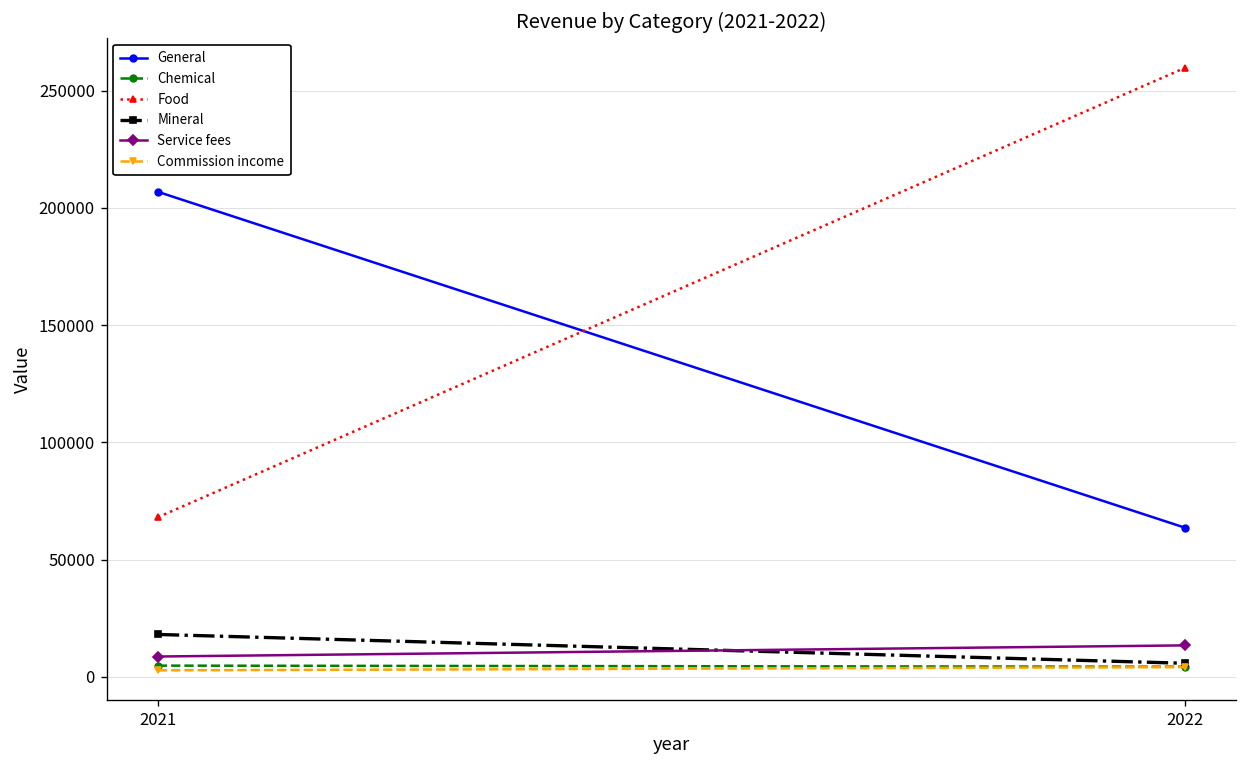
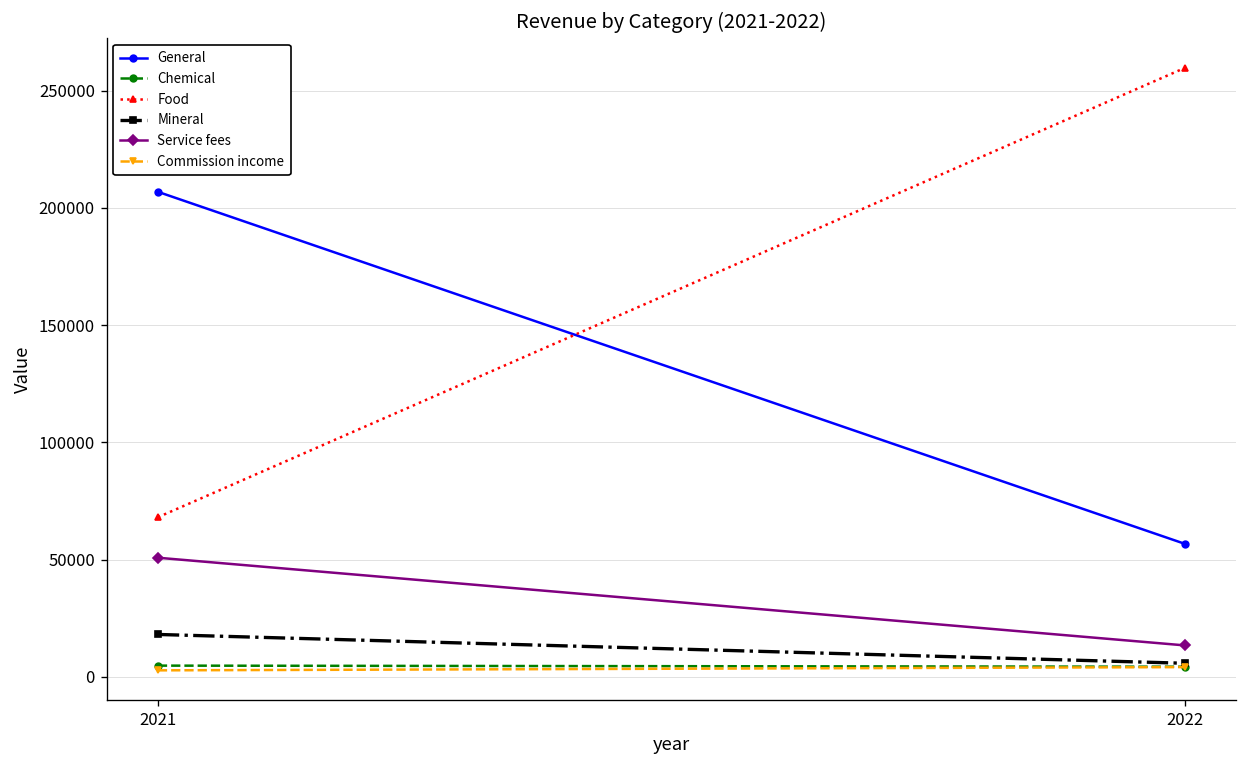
  {
    "General": {
      "2021": 207000,
-     "2022": 64000
+     "2022": 57000
    },
    "Chemical": {
      "2021": 5000
    },
    "Food": {
      "2021": 68000,
      "2022": 260000
    },
    "Mineral": {
      "2021": 18000,
      "2022": 6000
    },
    "Service fees": {
-     "2021": 9000,
+     "2021": 51000,
      "2022": 13000
    },
    "Commission income": {
      "2021": 3000
    }
  }
